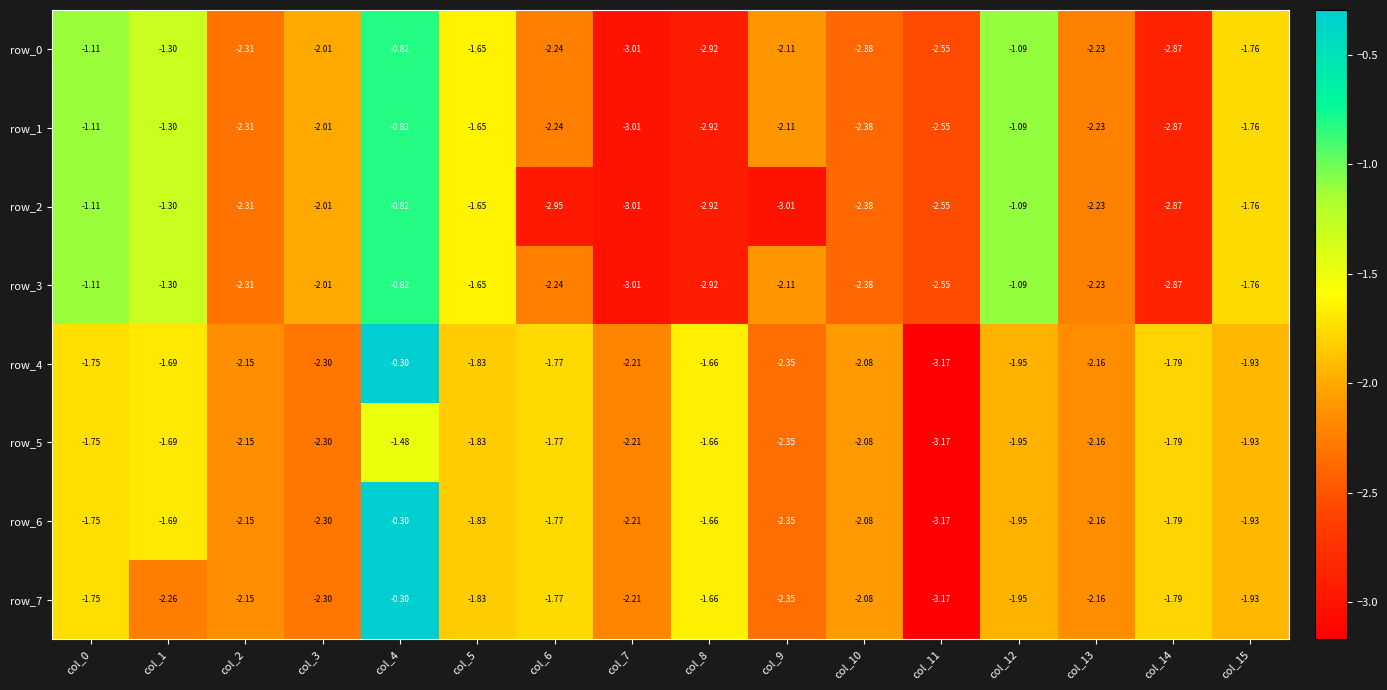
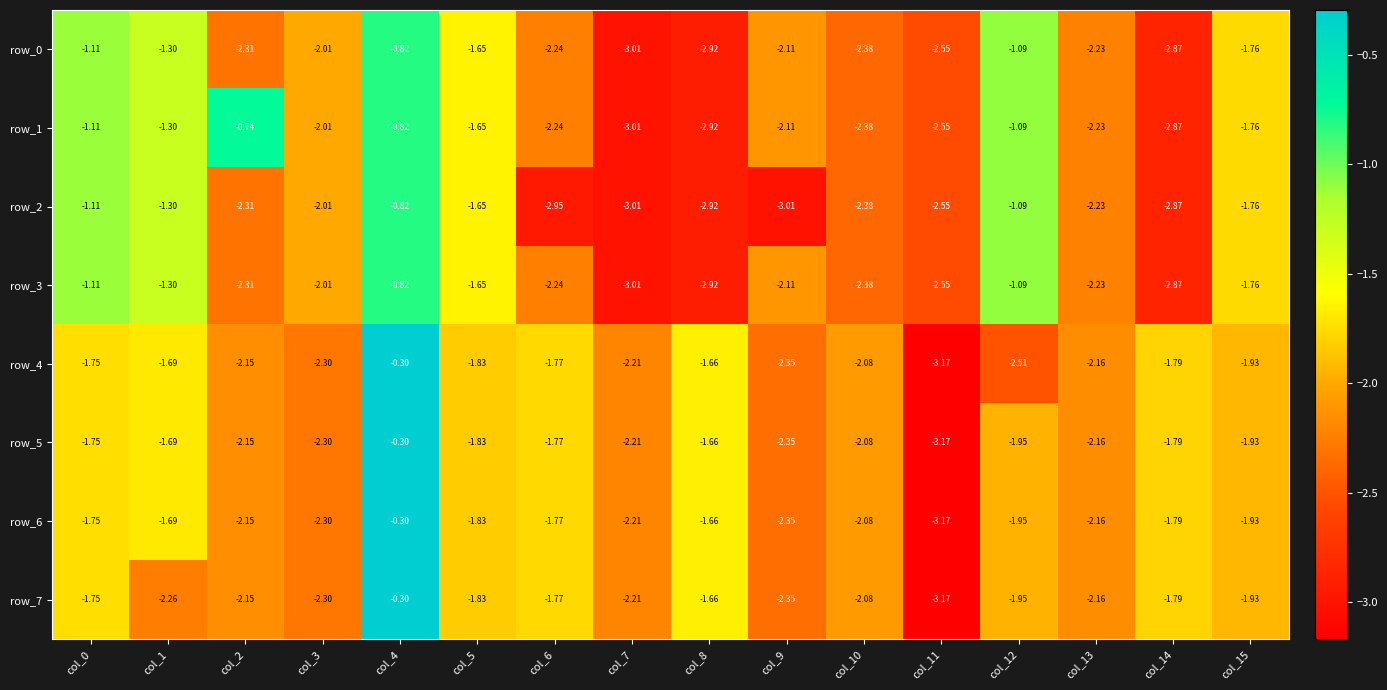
  {
    "row_0": {
      "col_0": -1.11,
      "col_1": -1.30,
      "col_2": -2.31,
      "col_3": -2.01,
      "col_4": -0.82,
      "col_5": -1.65,
      "col_6": -2.24,
      "col_7": -3.01,
      "col_8": -2.92,
      "col_9": -2.11,
      "col_10": -2.38,
      "col_11": -2.55,
      "col_12": -1.09,
      "col_13": -2.23,
      "col_14": -2.87,
      "col_15": -1.76
    },
    "row_1": {
      "col_0": -1.11,
      "col_1": -1.30,
-     "col_2": -2.31,
+     "col_2": -0.74,
      "col_3": -2.01,
      "col_4": -0.82,
      "col_5": -1.65,
      "col_6": -2.24,
      "col_7": -3.01,
      "col_8": -2.92,
      "col_9": -2.11,
      "col_10": -2.38,
      "col_11": -2.55,
      "col_12": -1.09,
      "col_13": -2.23,
      "col_14": -2.87,
      "col_15": -1.76
    },
    "row_2": {
      "col_0": -1.11,
      "col_1": -1.30,
      "col_2": -2.31,
      "col_3": -2.01,
      "col_4": -0.82,
      "col_5": -1.65,
      "col_6": -2.95,
      "col_7": -3.01,
      "col_8": -2.92,
      "col_9": -3.01,
      "col_10": -2.38,
      "col_11": -2.55,
      "col_12": -1.09,
      "col_13": -2.23,
      "col_14": -2.87,
      "col_15": -1.76
    },
    "row_3": {
      "col_0": -1.11,
      "col_1": -1.30,
      "col_2": -2.31,
      "col_3": -2.01,
      "col_4": -0.82,
      "col_5": -1.65,
      "col_6": -2.24,
      "col_7": -3.01,
      "col_8": -2.92,
      "col_9": -2.11,
      "col_10": -2.38,
      "col_11": -2.55,
      "col_12": -1.09,
      "col_13": -2.23,
      "col_14": -2.87,
      "col_15": -1.76
    },
    "row_4": {
      "col_0": -1.75,
      "col_1": -1.69,
      "col_2": -2.15,
      "col_3": -2.30,
      "col_4": -0.30,
      "col_5": -1.83,
      "col_6": -1.77,
      "col_7": -2.21,
      "col_8": -1.66,
      "col_9": -2.35,
      "col_10": -2.08,
      "col_11": -3.17,
-     "col_12": -1.95,
+     "col_12": -2.51,
      "col_13": -2.16,
      "col_14": -1.79,
      "col_15": -1.93
    },
    "row_5": {
      "col_0": -1.75,
      "col_1": -1.69,
      "col_2": -2.15,
      "col_3": -2.30,
-     "col_4": -1.48,
+     "col_4": -0.30,
      "col_5": -1.83,
      "col_6": -1.77,
      "col_7": -2.21,
      "col_8": -1.66,
      "col_9": -2.35,
      "col_10": -2.08,
      "col_11": -3.17,
      "col_12": -1.95,
      "col_13": -2.16,
      "col_14": -1.79,
      "col_15": -1.93
    },
    "row_6": {
      "col_0": -1.75,
      "col_1": -1.69,
      "col_2": -2.15,
      "col_3": -2.30,
      "col_4": -0.30,
      "col_5": -1.83,
      "col_6": -1.77,
      "col_7": -2.21,
      "col_8": -1.66,
      "col_9": -2.35,
      "col_10": -2.08,
      "col_11": -3.17,
      "col_12": -1.95,
      "col_13": -2.16,
      "col_14": -1.79,
      "col_15": -1.93
    },
    "row_7": {
      "col_0": -1.75,
      "col_1": -2.26,
      "col_2": -2.15,
      "col_3": -2.30,
      "col_4": -0.30,
      "col_5": -1.83,
      "col_6": -1.77,
      "col_7": -2.21,
      "col_8": -1.66,
      "col_9": -2.35,
      "col_10": -2.08,
      "col_11": -3.17,
      "col_12": -1.95,
      "col_13": -2.16,
      "col_14": -1.79,
      "col_15": -1.93
    }
  }
